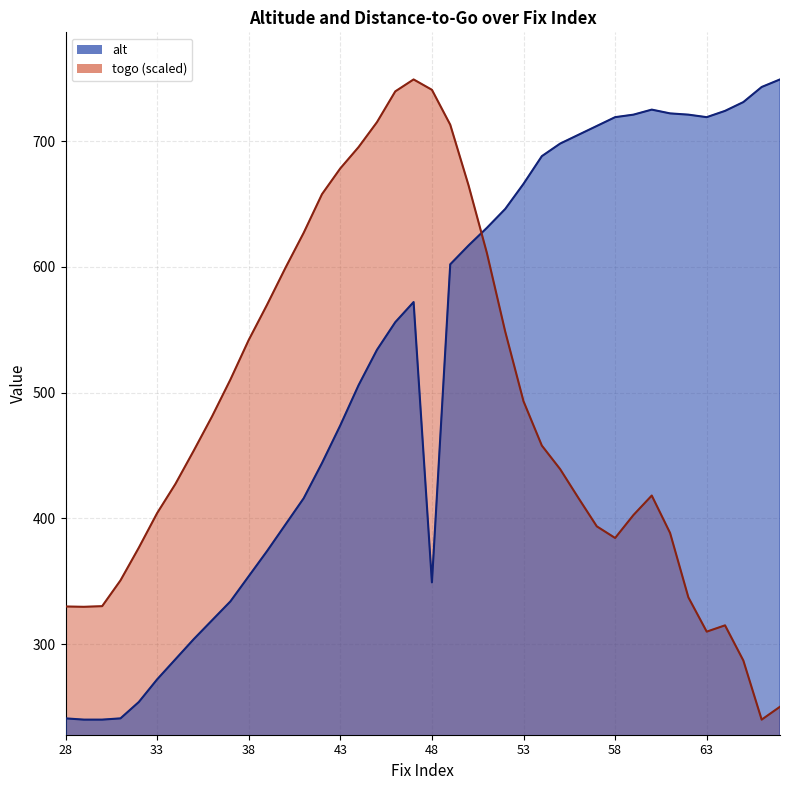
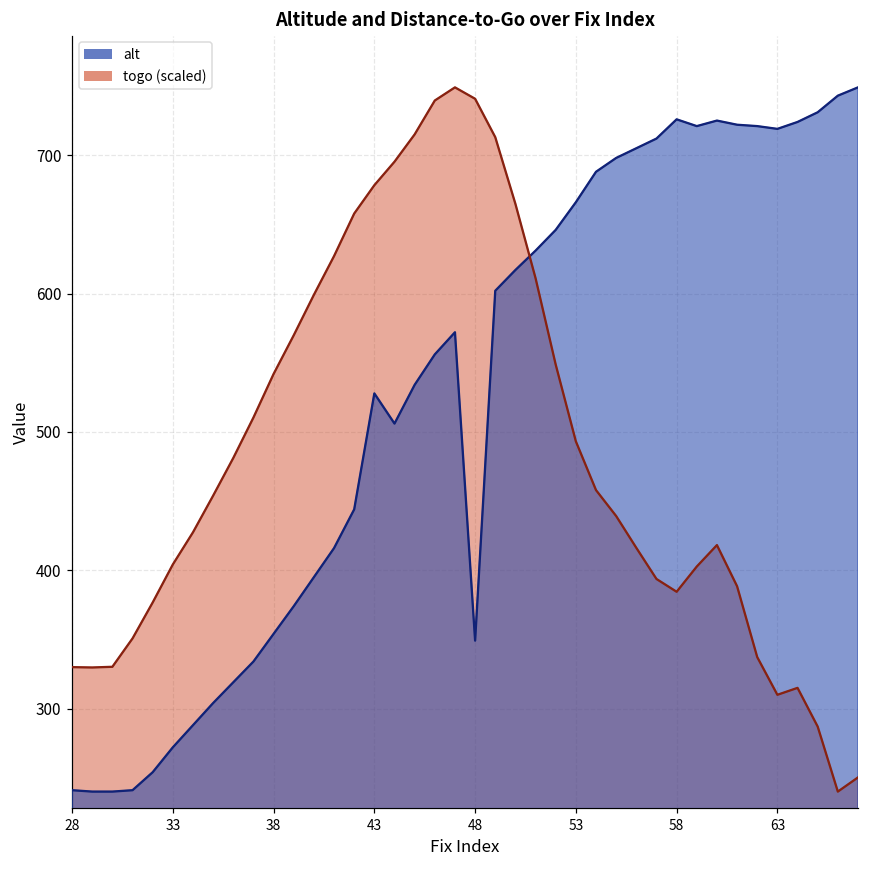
  {
    "alt": {
-     "43": 474,
+     "43": 528,
      "48": 349,
      "53": 666,
-     "58": 719,
+     "58": 726,
      "63": 719
    }
  }
